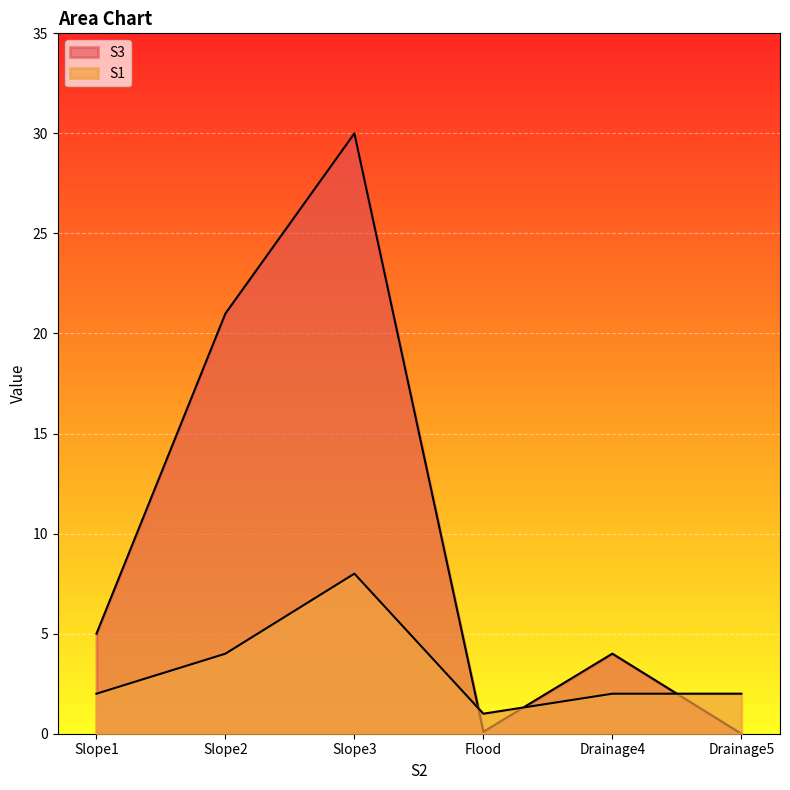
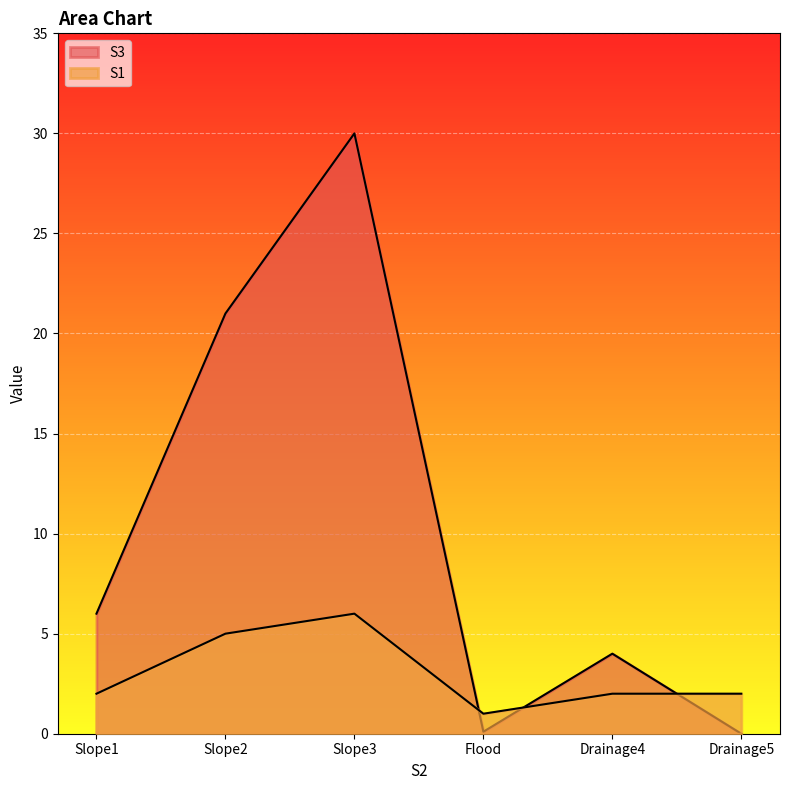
  {
    "S3": {
-     "Slope1": 5,
+     "Slope1": 6,
      "Slope2": 21,
      "Slope3": 30,
      "Flood": 0,
      "Drainage4": 4,
      "Drainage5": 0
    },
    "S1": {
      "Slope1": 2,
-     "Slope2": 4,
-     "Slope3": 8,
+     "Slope2": 5,
+     "Slope3": 6,
      "Flood": 1,
      "Drainage4": 2,
      "Drainage5": 2
    }
  }
